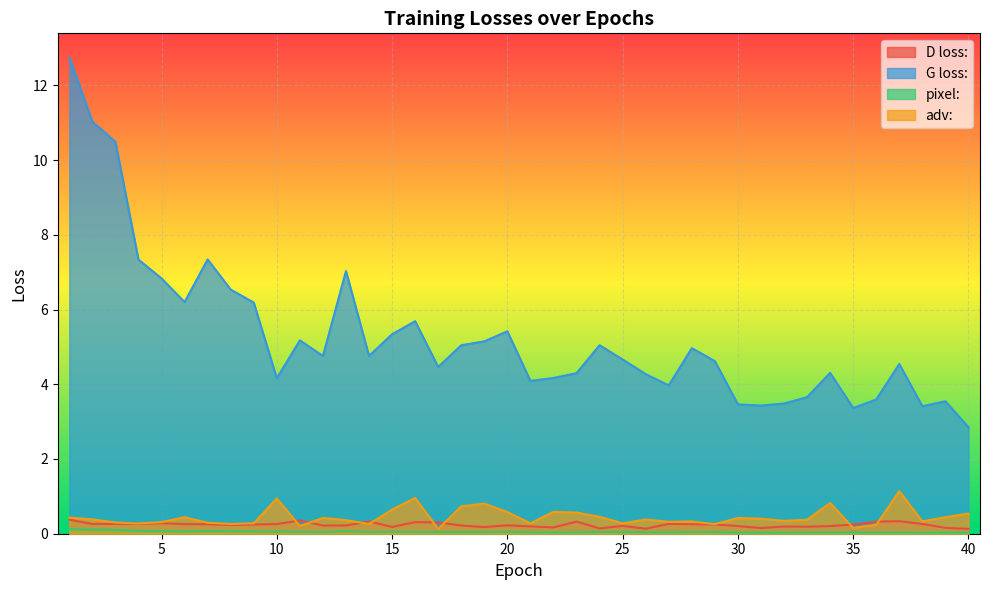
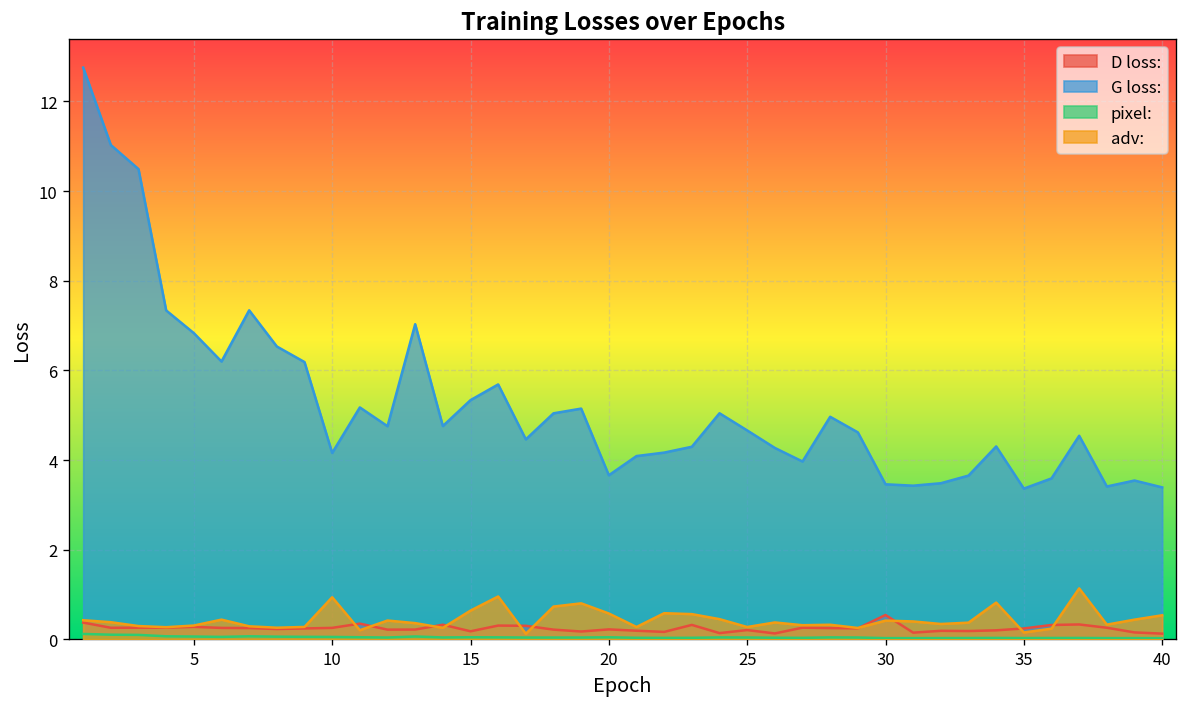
  {
    "D loss:": {
      "10": 0.3,
      "15": 0.2,
      "20": 0.2,
      "25": 0.2,
-     "30": 0.2,
+     "30": 0.5,
      "35": 0.2,
      "40": 0.1
    },
    "G loss:": {
      "5": 6.8,
      "10": 4.2,
      "15": 5.3,
-     "20": 5.4,
+     "20": 3.7,
      "25": 4.7,
      "30": 3.5,
      "35": 3.4,
-     "40": 2.9
+     "40": 3.4
    },
    "pixel:": {
      "5": 0.1,
      "10": 0.1,
      "15": 0.0,
      "20": 0.0,
      "25": 0.0,
      "30": 0.0,
      "35": 0.0,
      "40": 0.0
    },
    "adv:": {
      "10": 0.9,
      "15": 0.6,
      "20": 0.6,
      "25": 0.3,
      "30": 0.4,
      "35": 0.2,
      "40": 0.5
    }
  }
